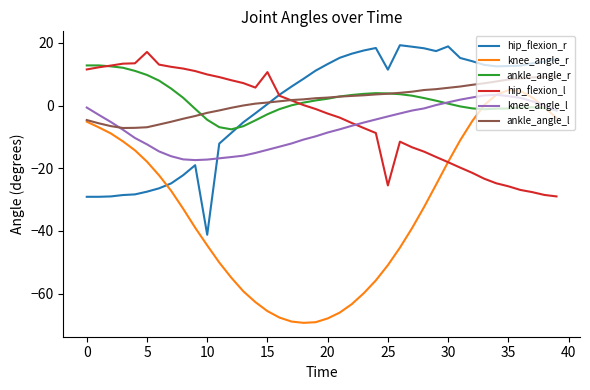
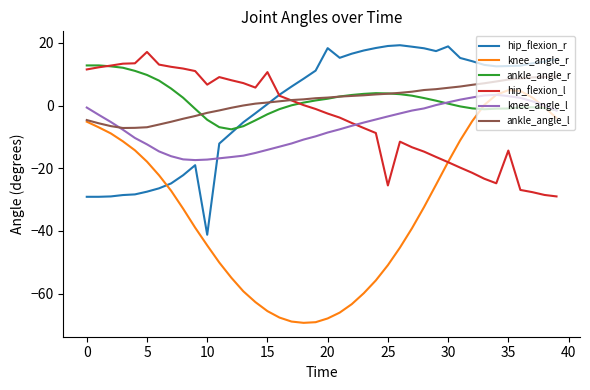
  {
    "hip_flexion_r": {
      "0": -29,
      "5": -27,
      "10": -41,
-     "20": 13,
-     "25": 11,
+     "20": 18,
+     "25": 19,
      "30": 19
    },
    "knee_angle_r": {
      "5": -18,
      "10": -45,
      "15": -66,
      "20": -68,
      "25": -51
    },
    "ankle_angle_r": {
      "0": 13,
      "5": 10,
      "10": -5,
      "15": -3
    },
    "hip_flexion_l": {
      "0": 12,
      "5": 17,
-     "10": 10,
+     "10": 7,
      "15": 11,
      "20": -3,
      "25": -25,
-     "35": -26
+     "35": -14
    },
    "knee_angle_l": {
      "0": -1,
      "5": -12,
      "10": -17,
      "15": -14,
      "20": -9,
      "25": -3
    },
    "ankle_angle_l": {
      "5": -7,
      "10": -2,
      "30": 6
    }
  }
